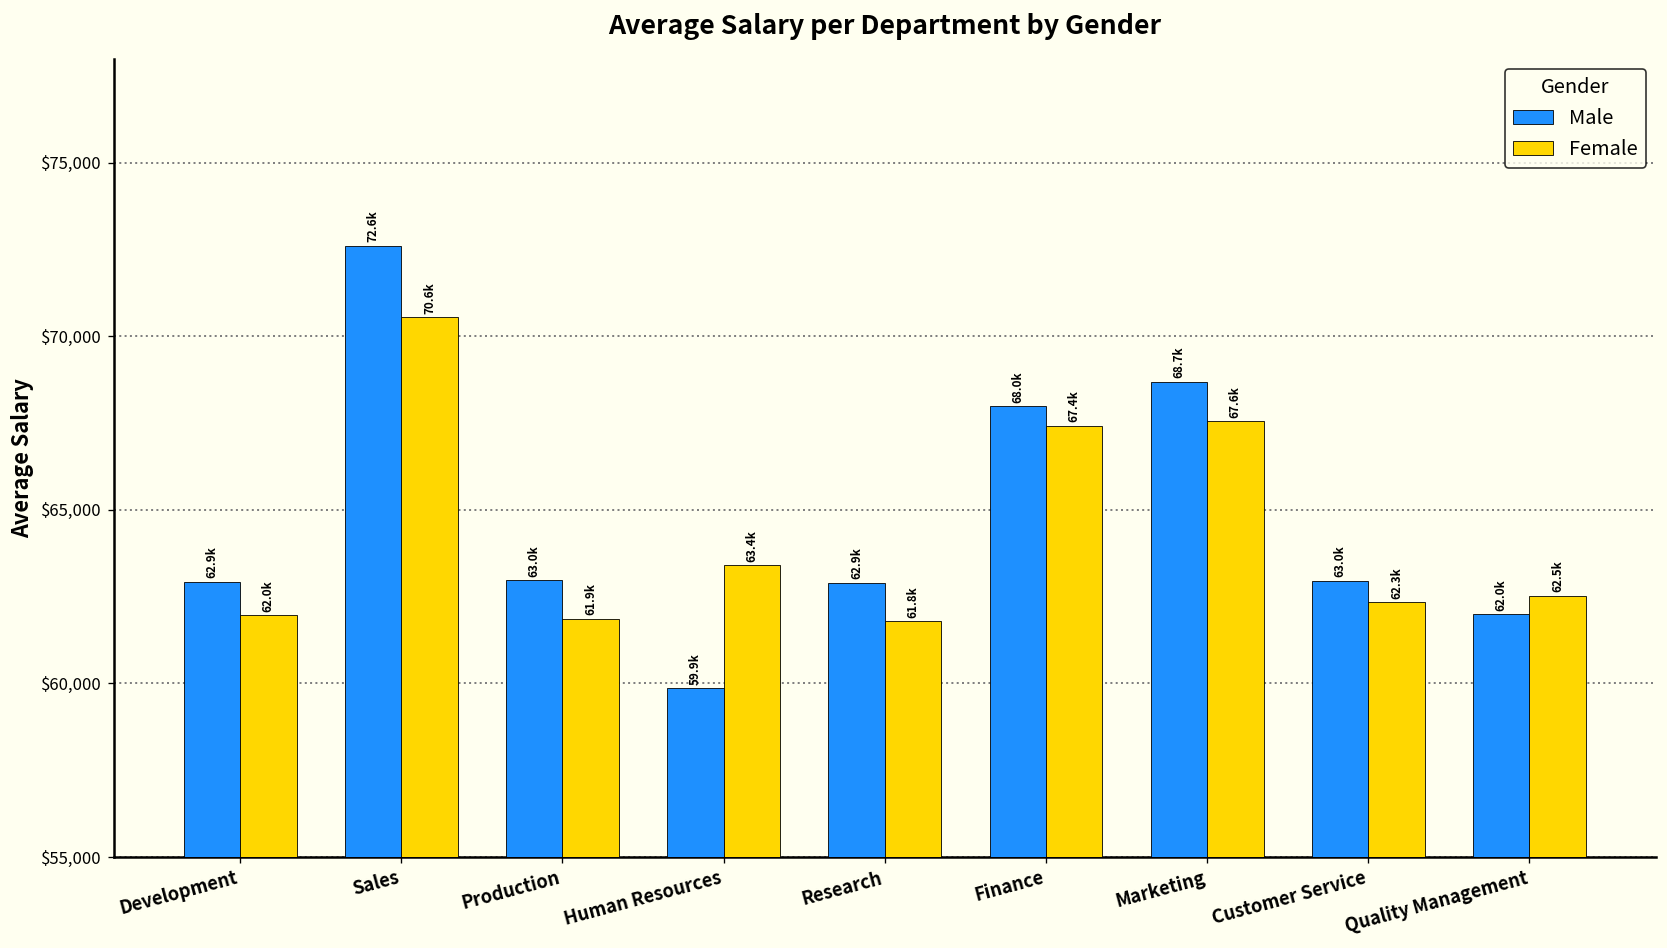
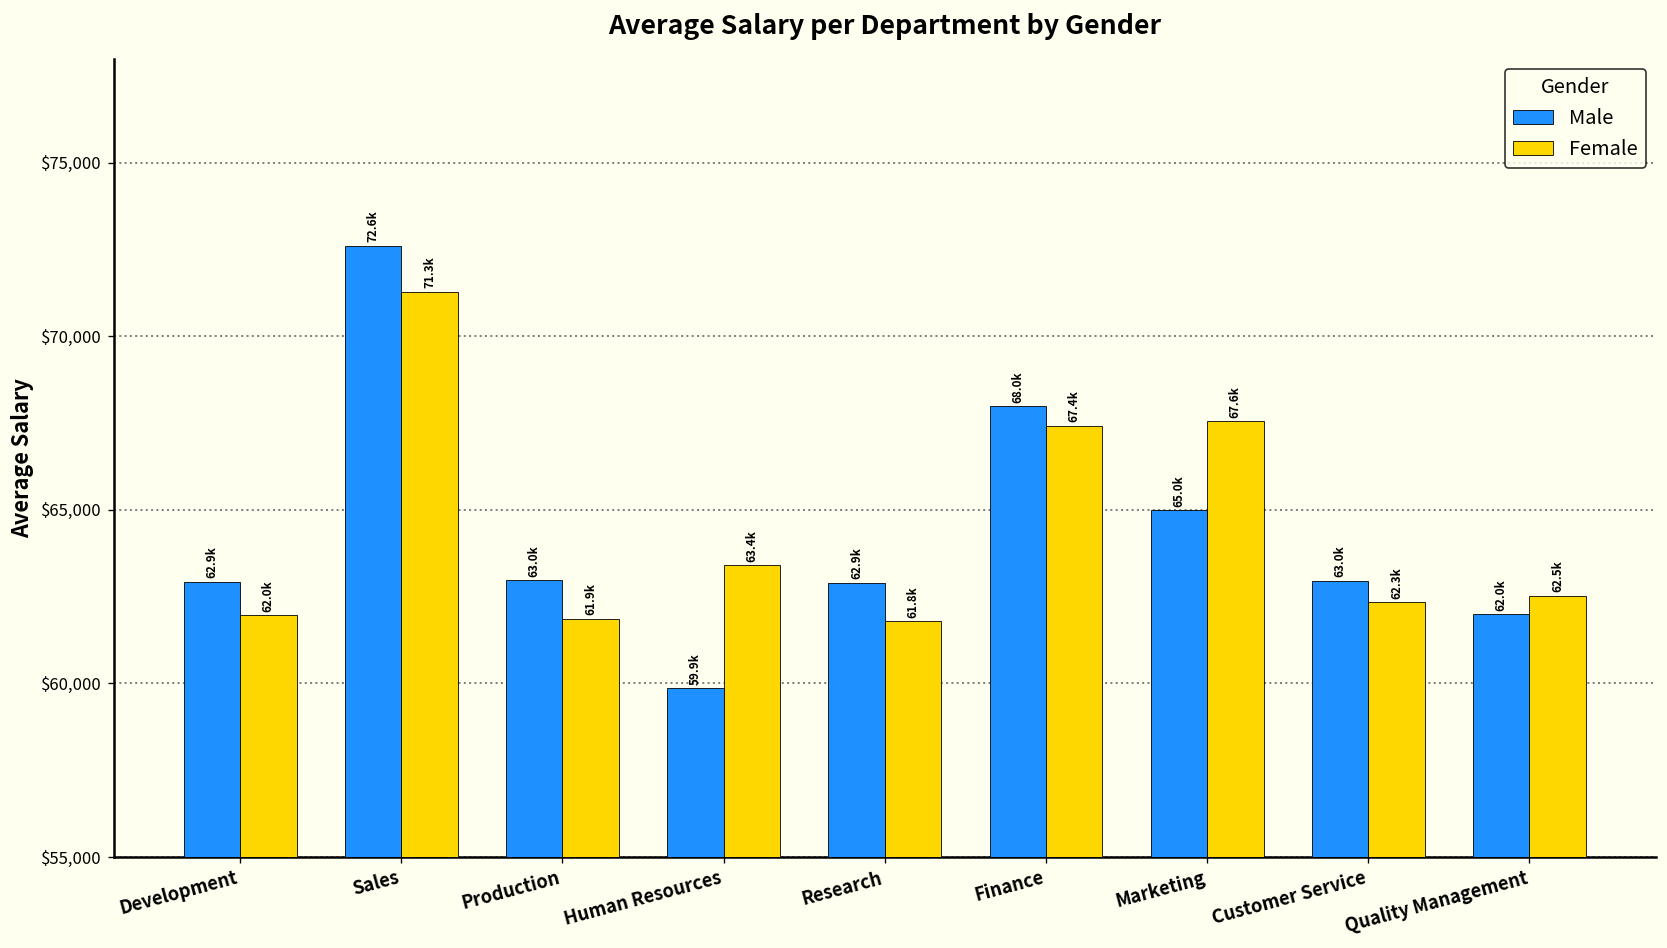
  {
    "Male": {
      "Development": "62.9k",
      "Sales": "72.6k",
      "Production": "63.0k",
      "Human Resources": "59.9k",
      "Research": "62.9k",
      "Finance": "68.0k",
-     "Marketing": "68.7k",
+     "Marketing": "65.0k",
      "Customer Service": "63.0k",
      "Quality Management": "62.0k"
    },
    "Female": {
      "Development": "62.0k",
-     "Sales": "70.6k",
+     "Sales": "71.3k",
      "Production": "61.9k",
      "Human Resources": "63.4k",
      "Research": "61.8k",
      "Finance": "67.4k",
      "Marketing": "67.6k",
      "Customer Service": "62.3k",
      "Quality Management": "62.5k"
    }
  }
